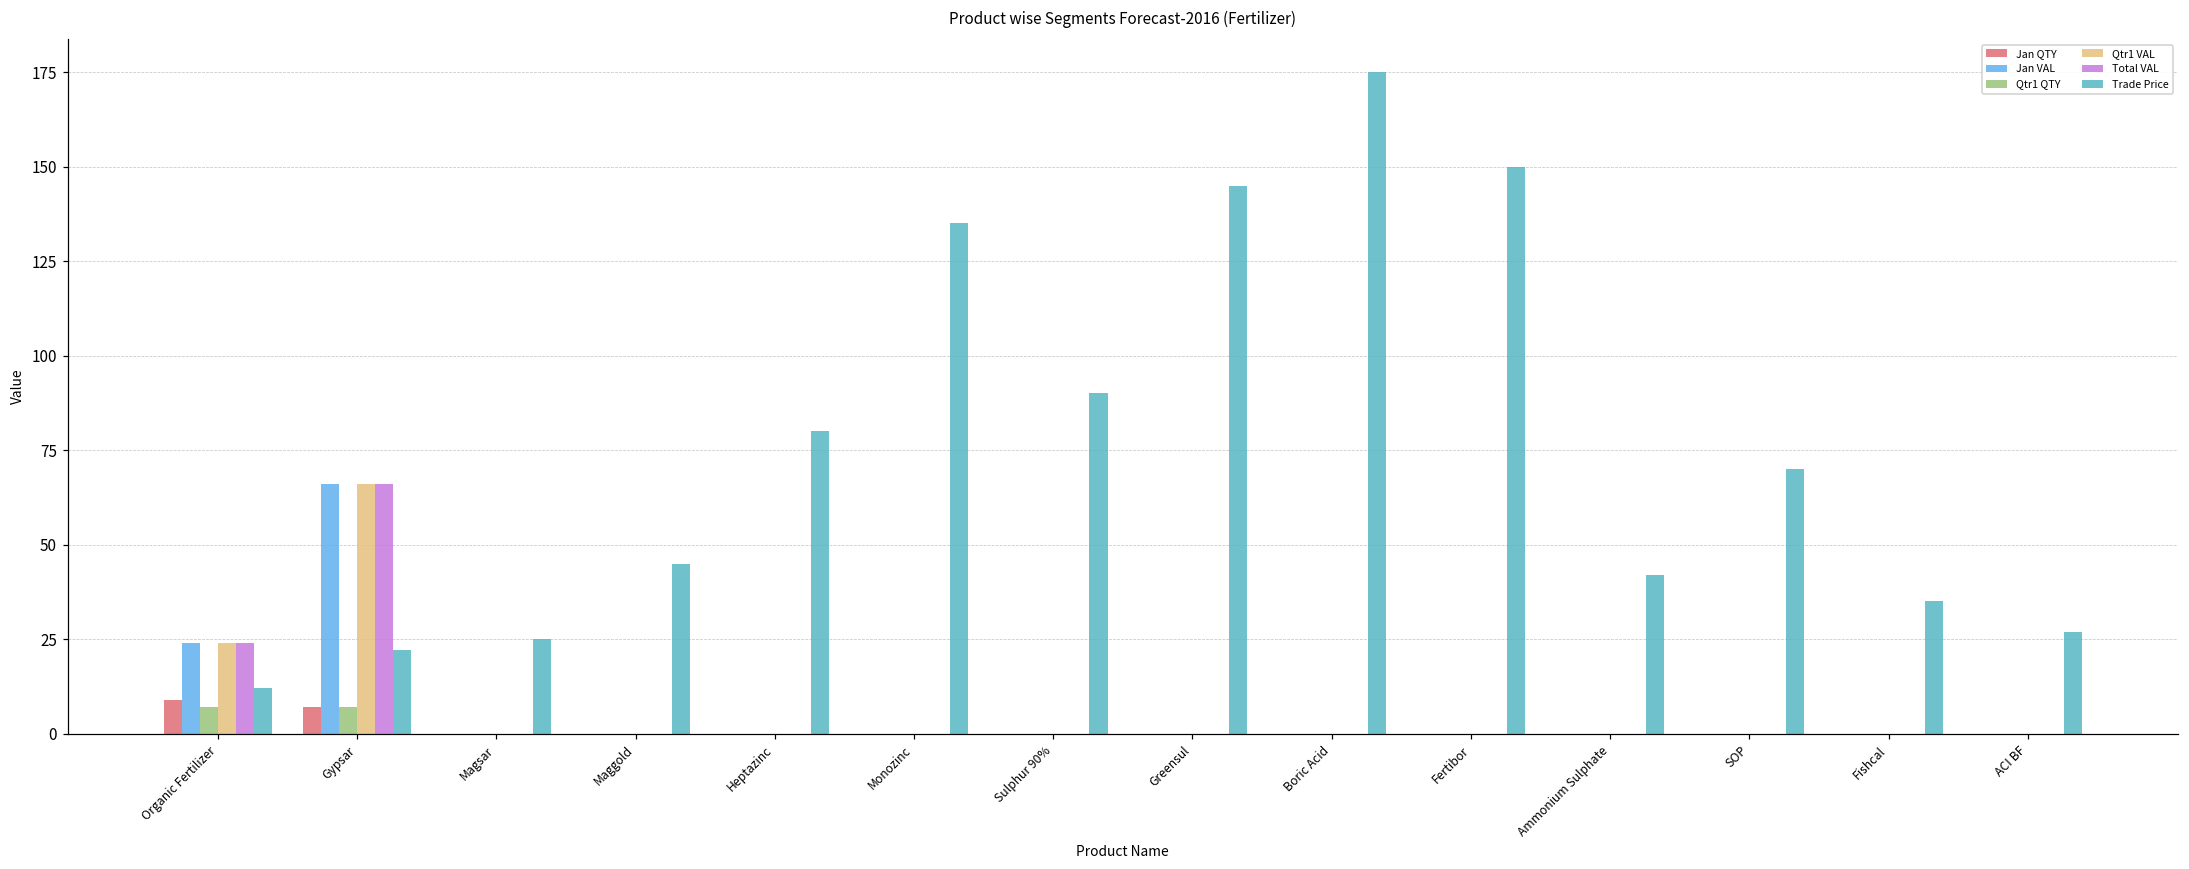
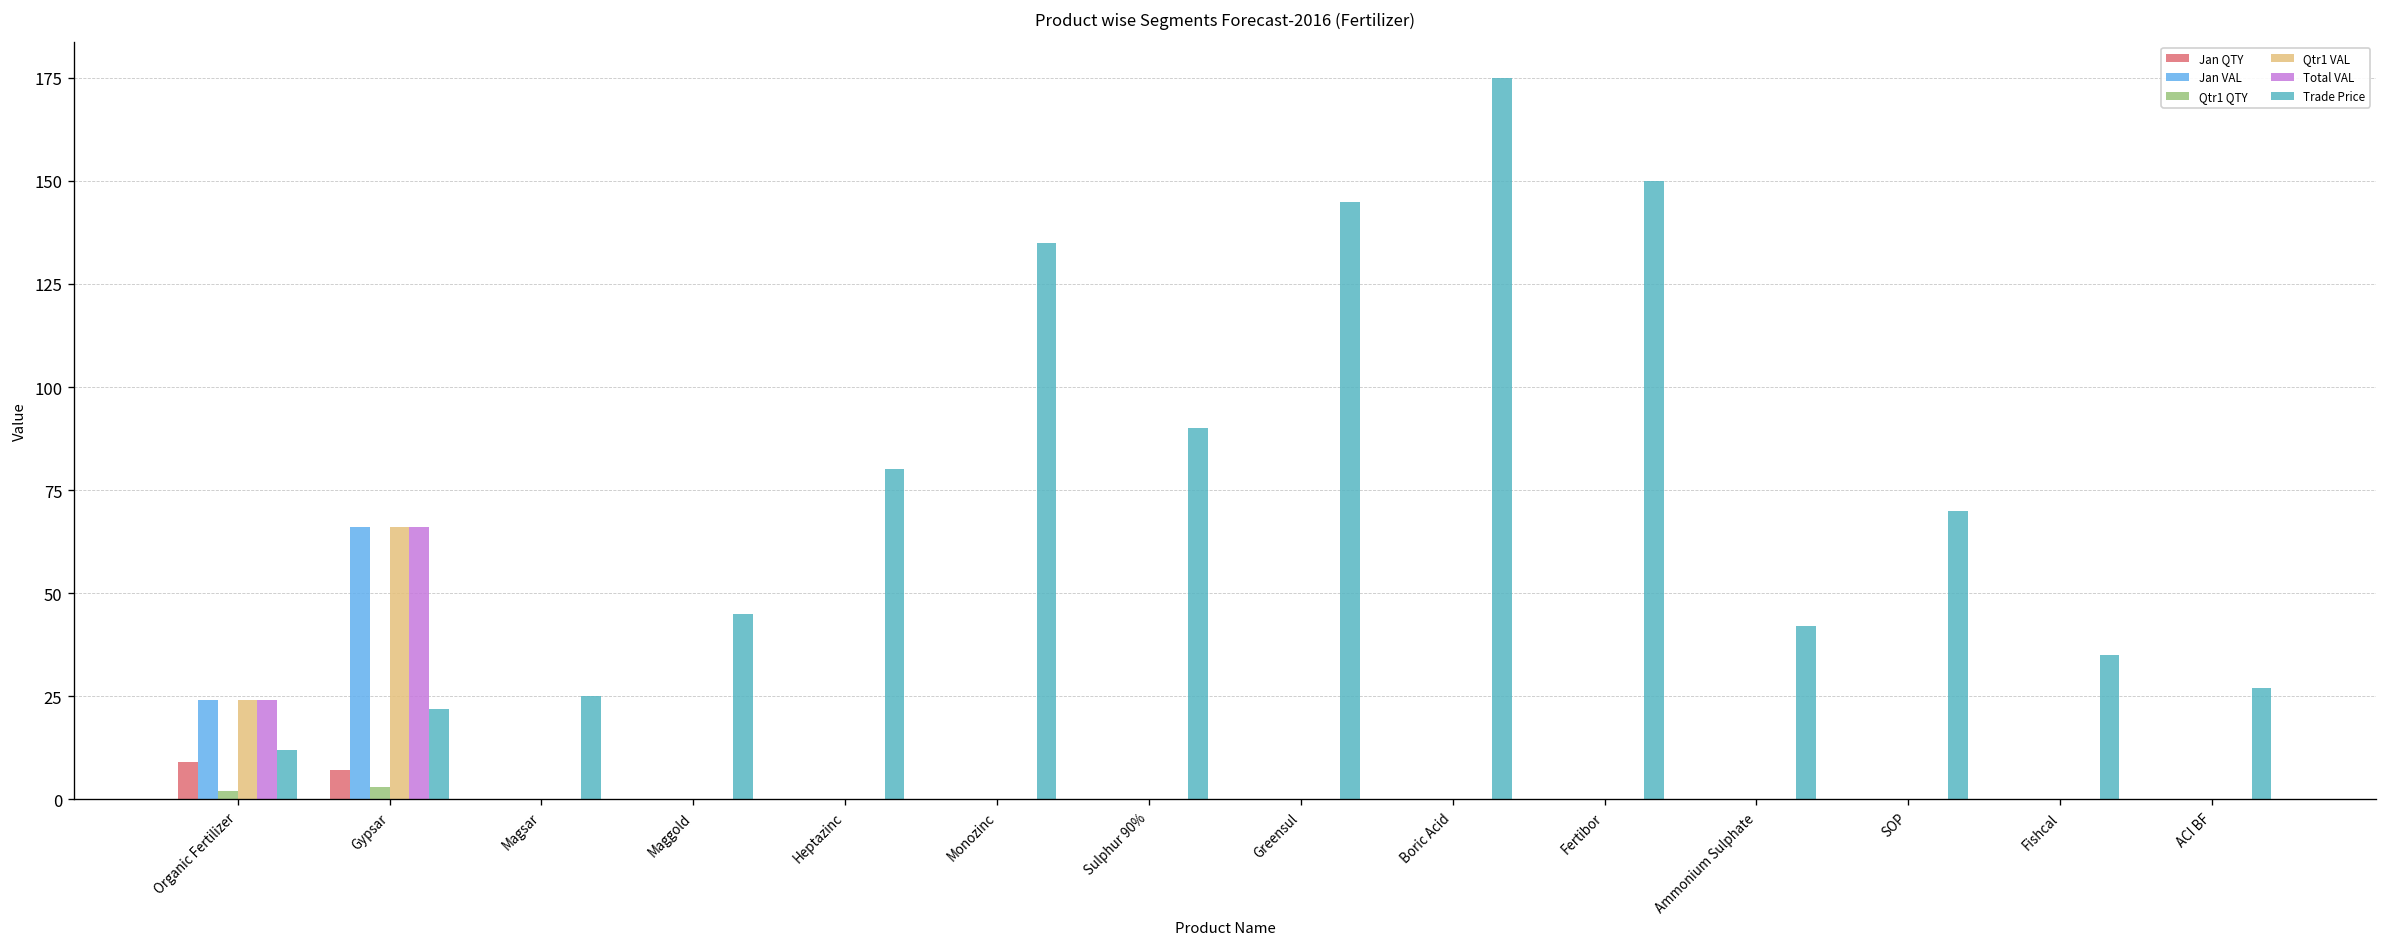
  {
    "Jan QTY": {
      "Organic Fertilizer": 9,
      "Gypsar": 7,
      "Magsar": 0,
      "Maggold": 0,
      "Heptazinc": 0,
      "Monozinc": 0,
      "Sulphur 90%": 0,
      "Greensul": 0,
      "Boric Acid": 0,
      "Fertibor": 0,
      "Ammonium Sulphate": 0,
      "SOP": 0,
      "Fishcal": 0,
      "ACI BF": 0
    },
    "Qtr1 QTY": {
-     "Organic Fertilizer": 7,
-     "Gypsar": 7,
+     "Organic Fertilizer": 2,
+     "Gypsar": 3,
      "Magsar": 0,
      "Maggold": 0,
      "Heptazinc": 0,
      "Monozinc": 0,
      "Sulphur 90%": 0,
      "Greensul": 0,
      "Boric Acid": 0,
      "Fertibor": 0,
      "Ammonium Sulphate": 0,
      "SOP": 0,
      "Fishcal": 0,
      "ACI BF": 0
    },
    "Qtr1 VAL": {
      "Organic Fertilizer": 24,
      "Gypsar": 66,
      "Magsar": 0,
      "Maggold": 0,
      "Heptazinc": 0,
      "Monozinc": 0,
      "Sulphur 90%": 0,
      "Greensul": 0,
      "Boric Acid": 0,
      "Fertibor": 0,
      "Ammonium Sulphate": 0,
      "SOP": 0,
      "Fishcal": 0,
      "ACI BF": 0
    },
    "Total VAL": {
      "Organic Fertilizer": 24,
      "Gypsar": 66,
      "Magsar": 0,
      "Maggold": 0,
      "Heptazinc": 0,
      "Monozinc": 0,
      "Sulphur 90%": 0,
      "Greensul": 0,
      "Boric Acid": 0,
      "Fertibor": 0,
      "Ammonium Sulphate": 0,
      "SOP": 0,
      "Fishcal": 0,
      "ACI BF": 0
    }
  }
